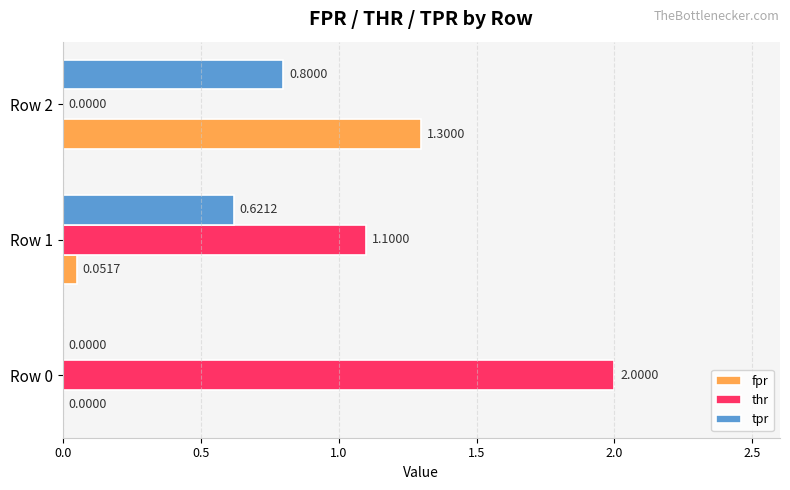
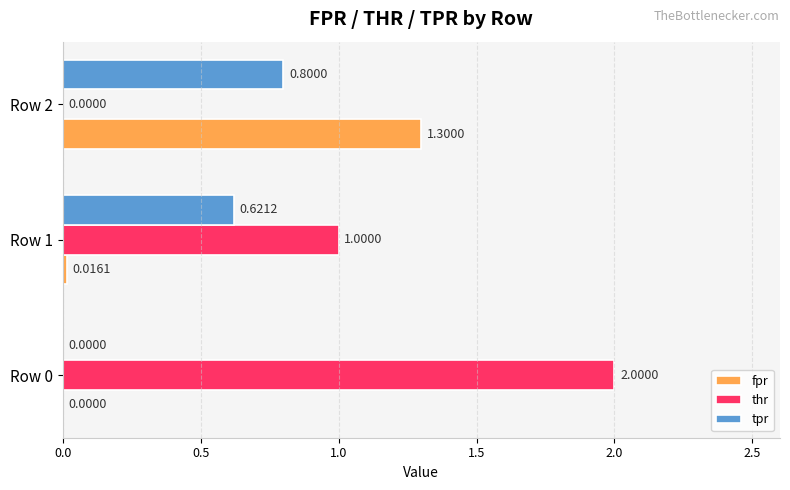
  {
    "fpr": {
      "Row 2": 1.3000,
-     "Row 1": 0.0517,
+     "Row 1": 0.0161,
      "Row 0": 0.0000
    },
    "thr": {
      "Row 2": 0.0000,
-     "Row 1": 1.1000,
+     "Row 1": 1.0000,
      "Row 0": 2.0000
    },
    "tpr": {
      "Row 2": 0.8000,
      "Row 1": 0.6212,
      "Row 0": 0.0000
    }
  }
